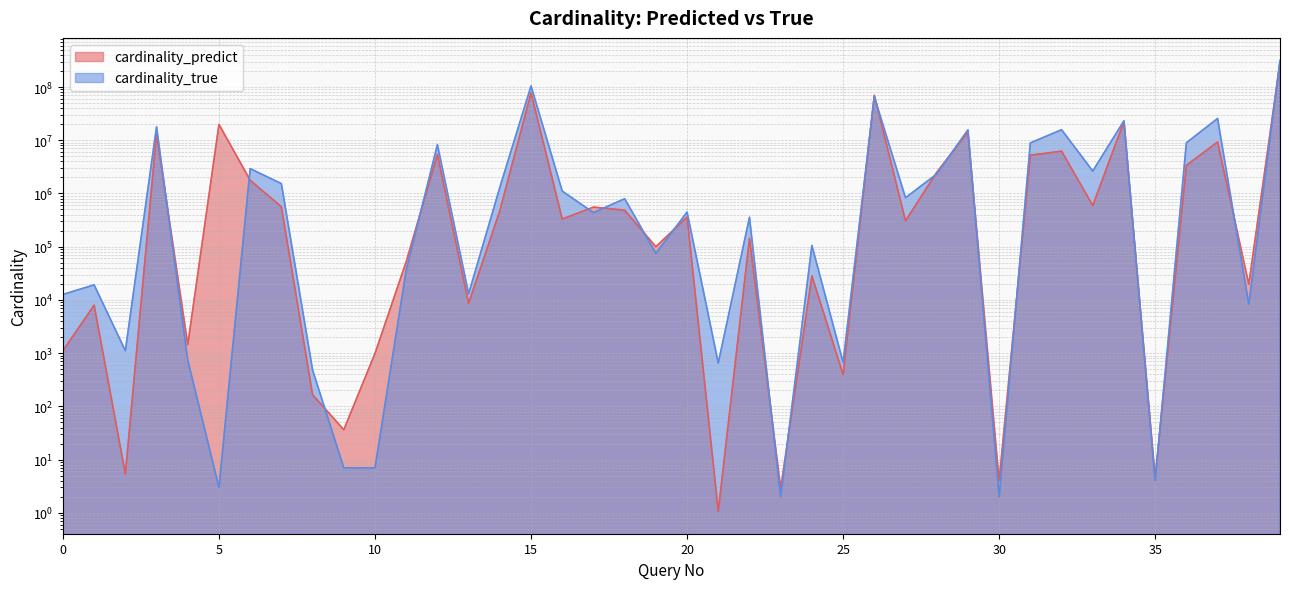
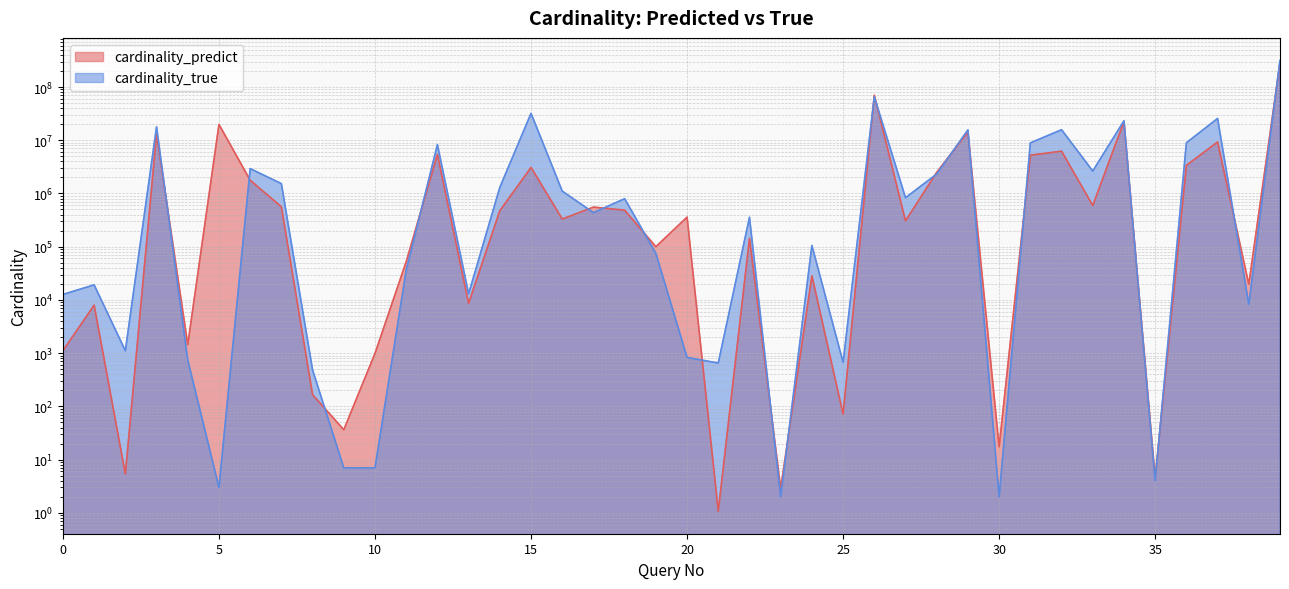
  {
    "cardinality_predict": {
      "0": 1100,
      "5": 20000000,
      "10": 1000,
-     "15": 80000000,
+     "15": 3000000,
      "20": 400000,
-     "25": 400,
-     "30": 4,
+     "25": 70,
+     "30": 17,
      "35": 5
    },
    "cardinality_true": {
      "0": 13000,
      "5": 3,
      "10": 7,
-     "15": 100000000,
-     "20": 400000,
+     "15": 30000000,
+     "20": 800,
      "25": 700,
      "30": 2,
      "35": 4
    }
  }
